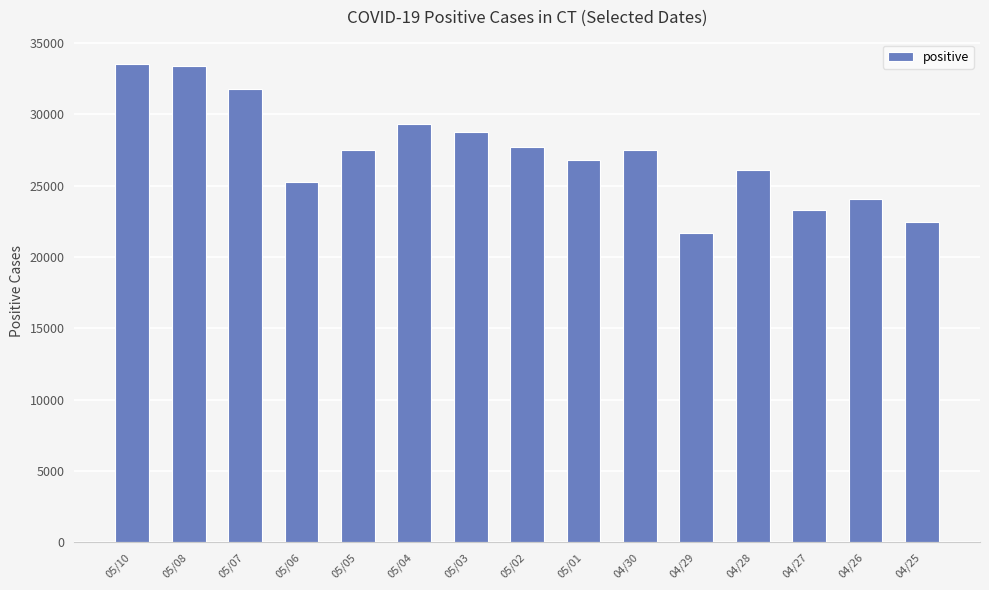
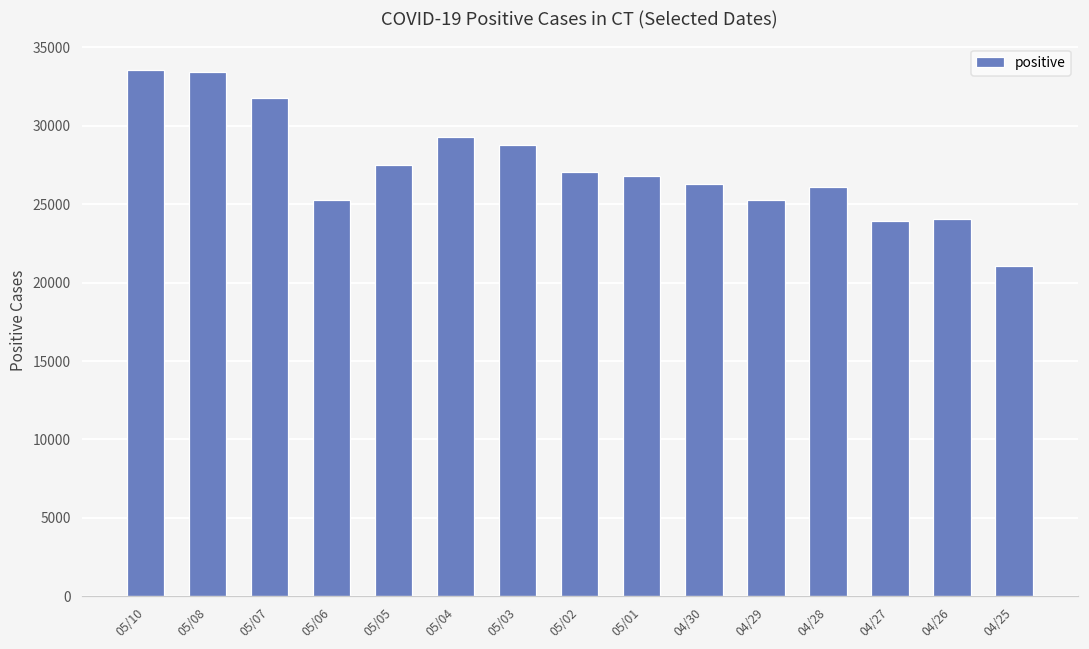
  {
    "05/10": 33600,
    "05/08": 33400,
    "05/07": 31800,
    "05/06": 25300,
    "05/05": 27500,
    "05/04": 29300,
    "05/03": 28800,
-   "05/02": 27700,
+   "05/02": 27100,
    "05/01": 26800,
-   "04/30": 27500,
-   "04/29": 21700,
+   "04/30": 26300,
+   "04/29": 25300,
    "04/28": 26100,
-   "04/27": 23300,
+   "04/27": 23900,
    "04/26": 24000,
-   "04/25": 22500
+   "04/25": 21000
  }
